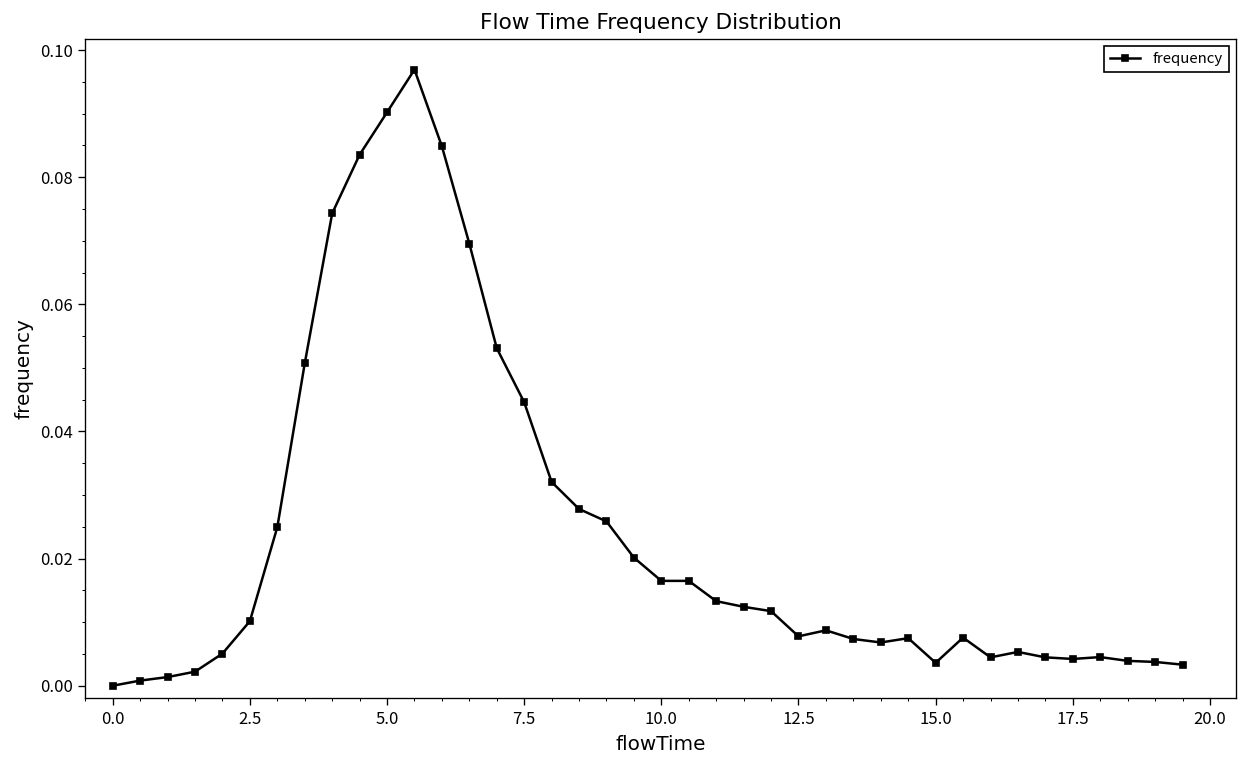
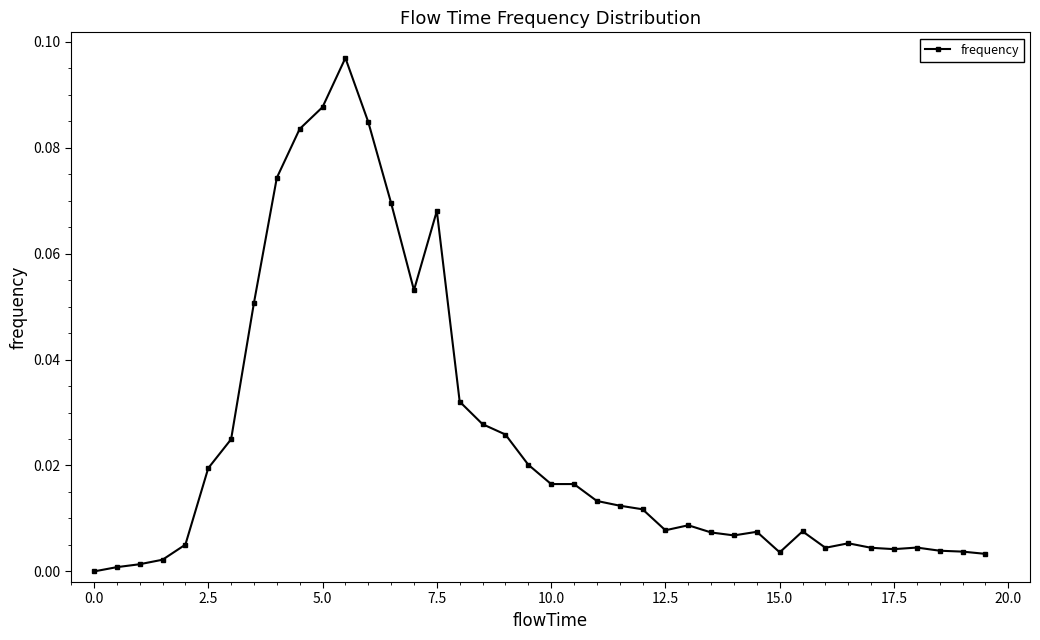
  {
    "0.0": 0.000,
-   "2.5": 0.010,
-   "5.0": 0.090,
-   "7.5": 0.045,
+   "2.5": 0.019,
+   "5.0": 0.088,
+   "7.5": 0.068,
    "10.0": 0.016,
    "12.5": 0.008,
    "15.0": 0.004,
    "17.5": 0.004
  }
